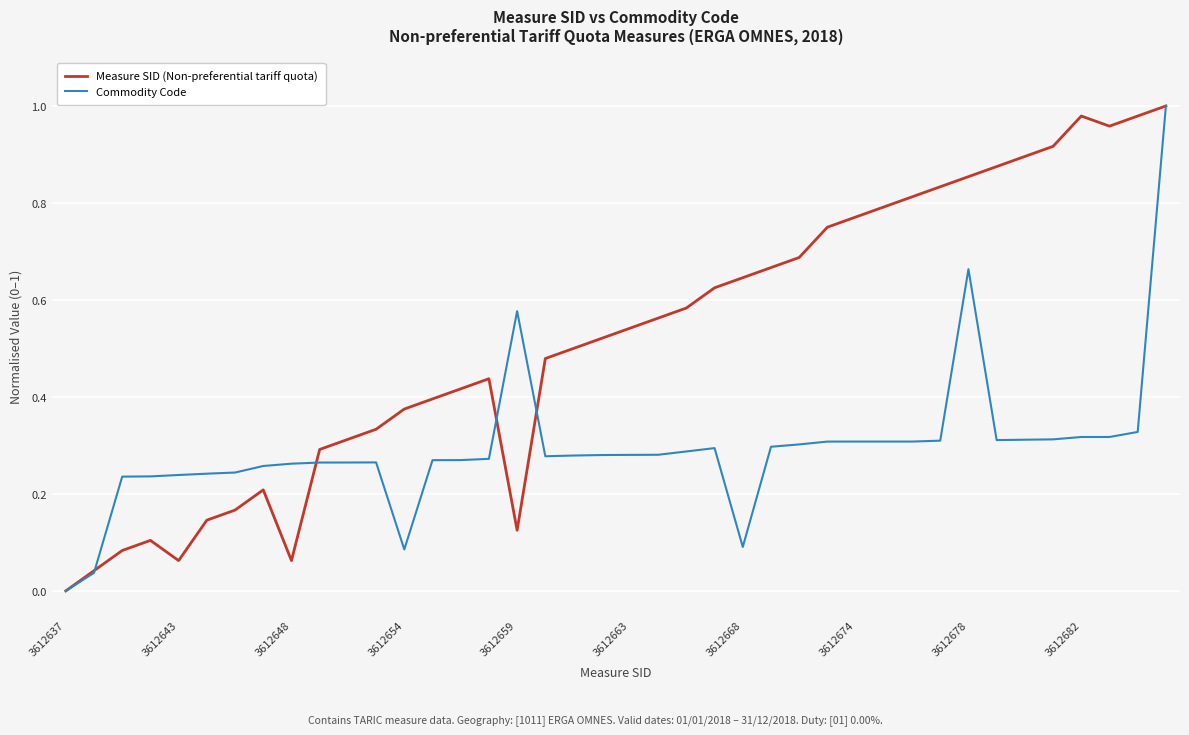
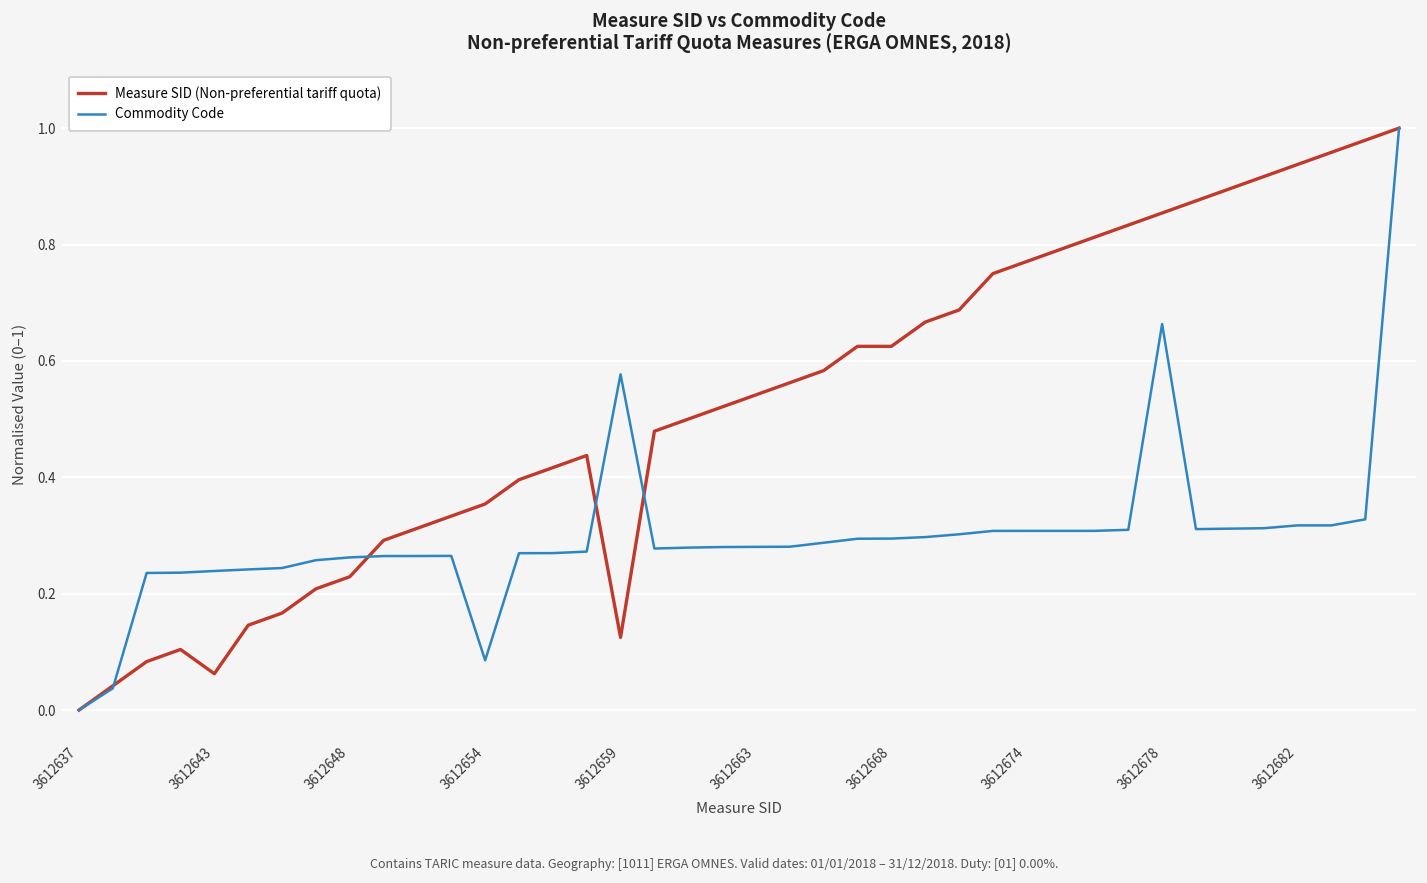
  {
    "Measure SID (Non-preferential tariff quota)": {
      "3612643": 0.06,
-     "3612648": 0.06,
-     "3612654": 0.38,
+     "3612648": 0.23,
+     "3612654": 0.35,
      "3612659": 0.13,
      "3612663": 0.54,
-     "3612668": 0.65,
+     "3612668": 0.63,
      "3612674": 0.77,
      "3612678": 0.85,
-     "3612682": 0.98
+     "3612682": 0.94
    },
    "Commodity Code": {
      "3612643": 0.24,
      "3612648": 0.26,
      "3612654": 0.09,
      "3612659": 0.58,
      "3612663": 0.28,
-     "3612668": 0.09,
+     "3612668": 0.29,
      "3612674": 0.31,
      "3612678": 0.66,
      "3612682": 0.32
    }
  }
